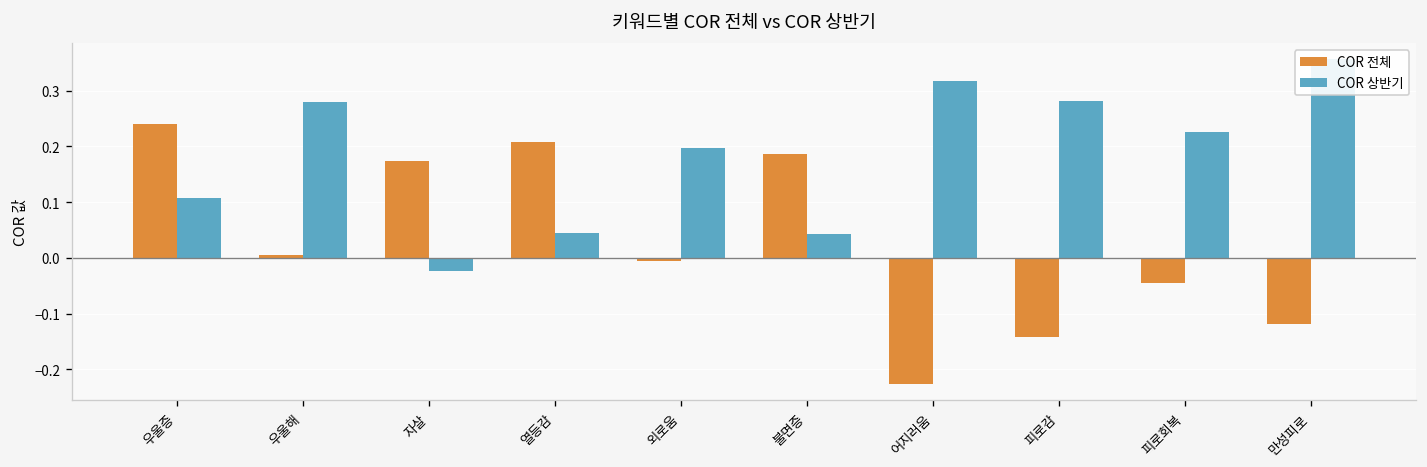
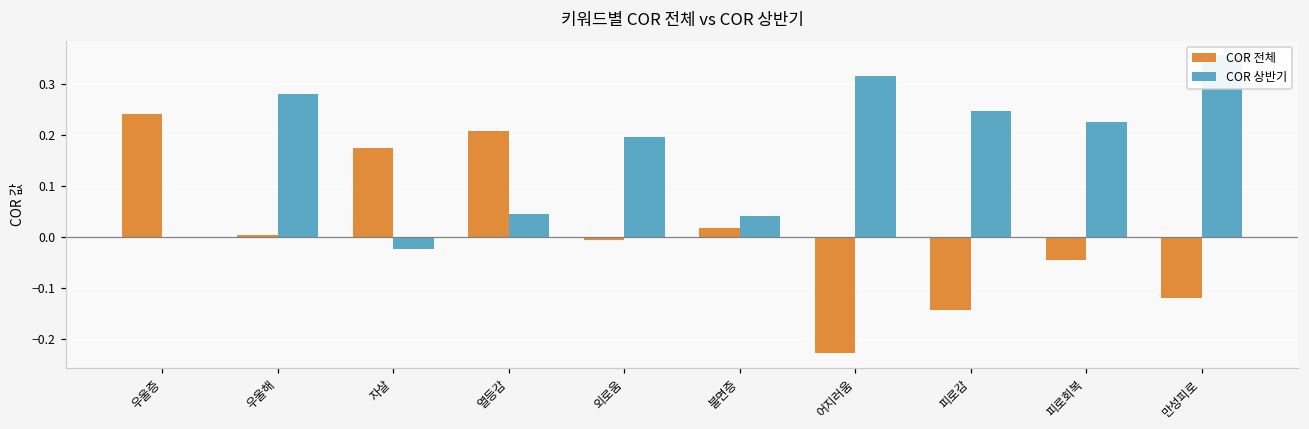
  {
    "COR 전체": {
      "우울증": 0.24,
      "자살": 0.17,
      "열등감": 0.21,
      "외로움": -0.01,
-     "불면증": 0.19,
+     "불면증": 0.02,
      "어지러움": -0.23,
      "피로감": -0.14,
      "피로회복": -0.05,
      "만성피로": -0.12
    },
    "COR 상반기": {
-     "우울증": 0.11,
+     "우울증": 0.00,
      "우울해": 0.28,
      "자살": -0.02,
      "열등감": 0.04,
      "외로움": 0.20,
      "불면증": 0.04,
      "어지러움": 0.32,
-     "피로감": 0.28,
+     "피로감": 0.25,
      "피로회복": 0.23
    }
  }
